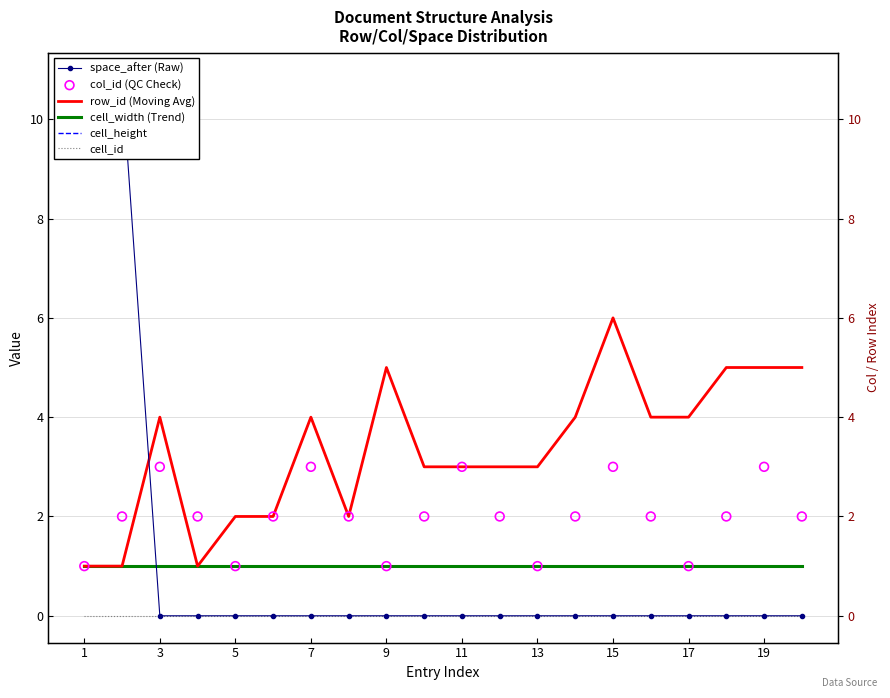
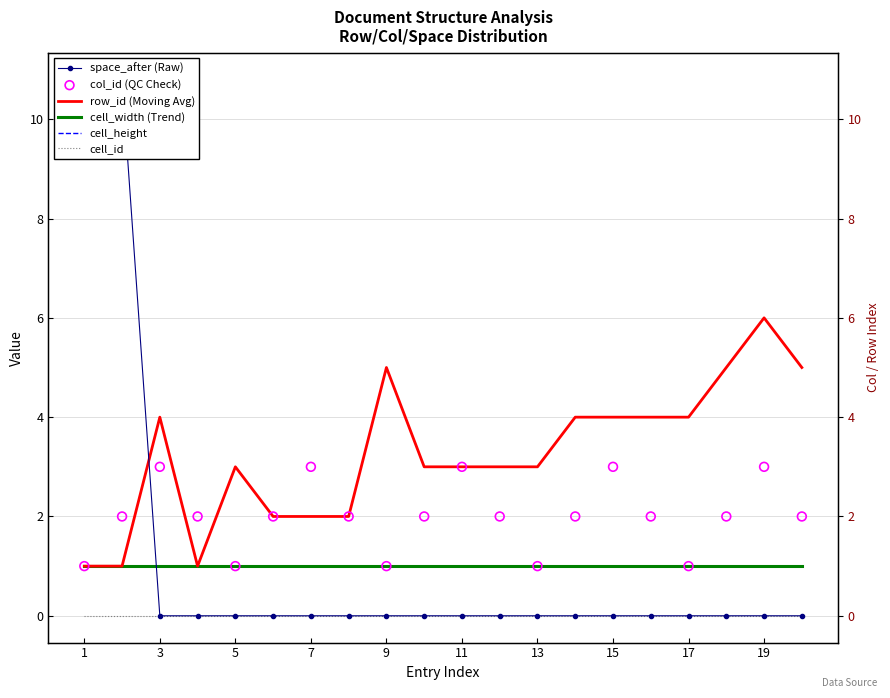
  {
    "row_id (Moving Avg)": {
      "3": 4,
-     "5": 2,
-     "7": 4,
+     "5": 3,
+     "7": 2,
      "9": 5,
      "13": 3,
-     "15": 6,
+     "15": 4,
      "17": 4,
-     "19": 5
+     "19": 6
    },
    "cell_height": {
      "3": 1,
      "7": 1,
      "11": 1,
      "15": 1,
      "19": 1
    },
    "cell_id": {
      "1": 0
    }
  }
